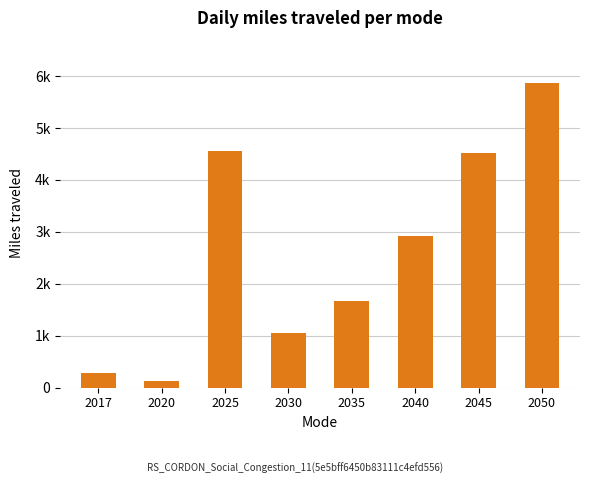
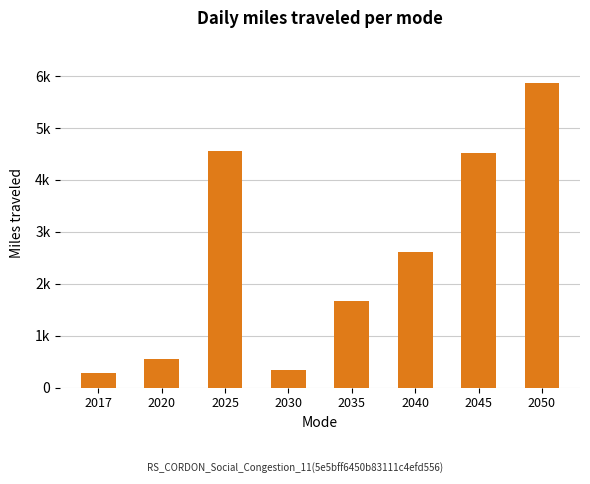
  {
    "2017": 300,
-   "2020": 100,
+   "2020": 600,
    "2025": 4600,
-   "2030": 1100,
+   "2030": 300,
    "2035": 1700,
-   "2040": 2900,
+   "2040": 2600,
    "2045": 4500,
    "2050": 5900
  }
